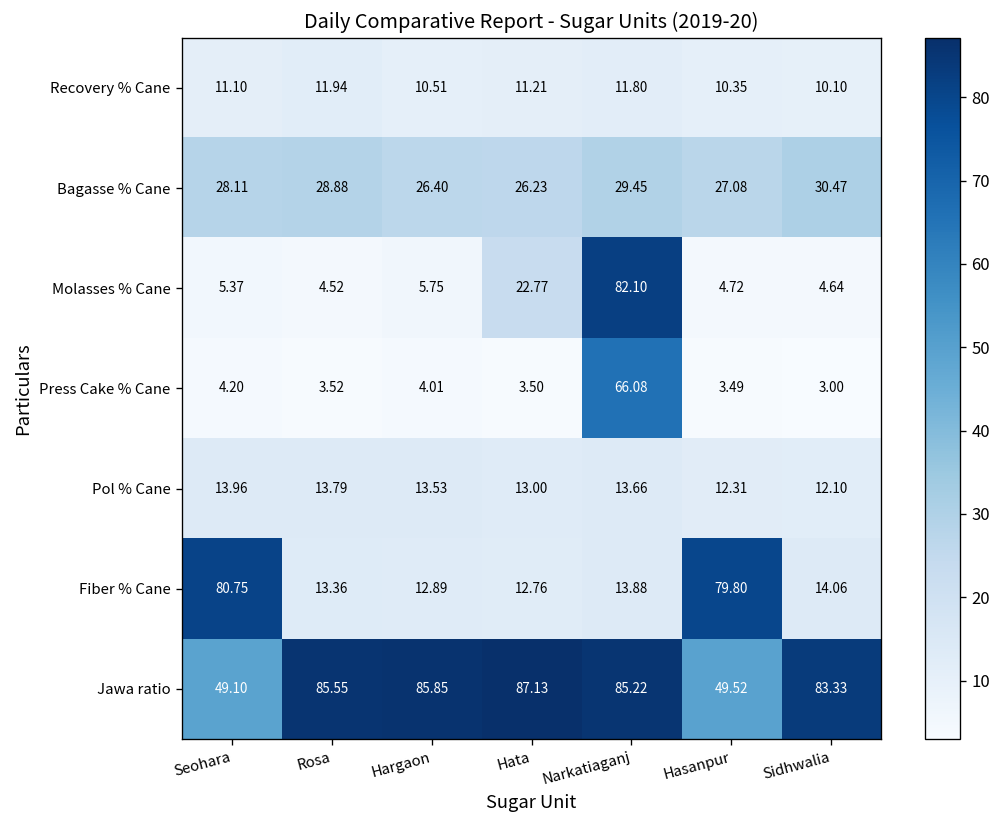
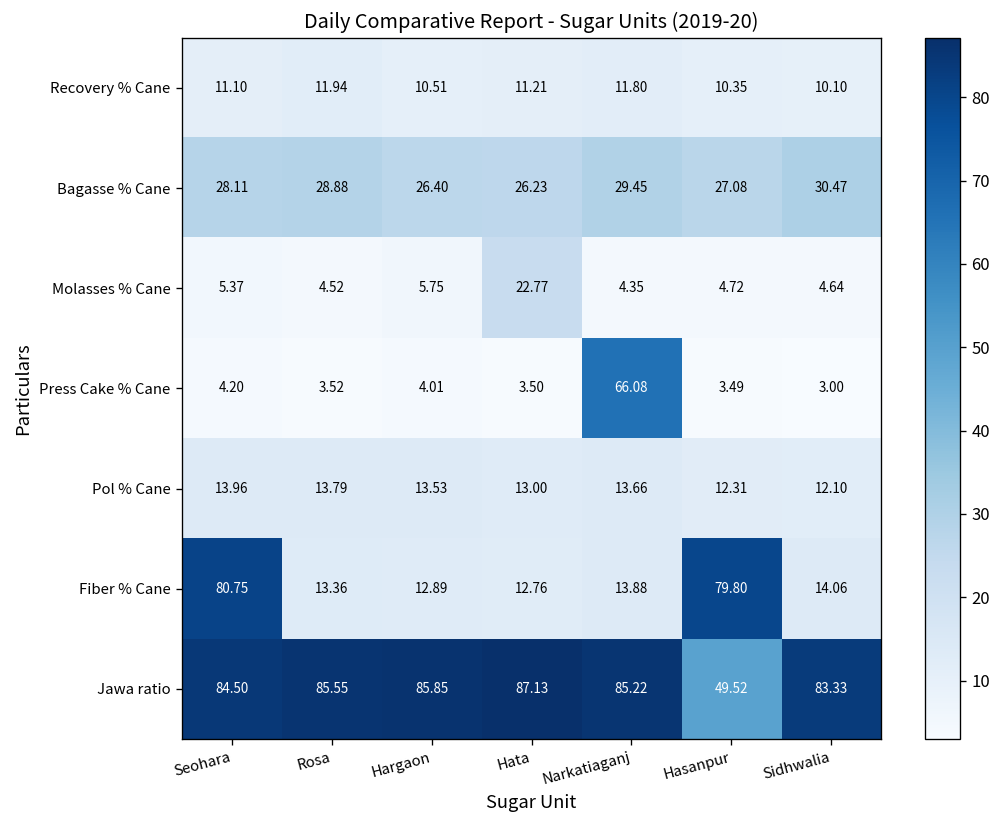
  {
    "Recovery % Cane": {
      "Seohara": 11.10,
      "Rosa": 11.94,
      "Hargaon": 10.51,
      "Hata": 11.21,
      "Narkatiaganj": 11.80,
      "Hasanpur": 10.35,
      "Sidhwalia": 10.10
    },
    "Bagasse % Cane": {
      "Seohara": 28.11,
      "Rosa": 28.88,
      "Hargaon": 26.40,
      "Hata": 26.23,
      "Narkatiaganj": 29.45,
      "Hasanpur": 27.08,
      "Sidhwalia": 30.47
    },
    "Molasses % Cane": {
      "Seohara": 5.37,
      "Rosa": 4.52,
      "Hargaon": 5.75,
      "Hata": 22.77,
-     "Narkatiaganj": 82.10,
+     "Narkatiaganj": 4.35,
      "Hasanpur": 4.72,
      "Sidhwalia": 4.64
    },
    "Press Cake % Cane": {
      "Seohara": 4.20,
      "Rosa": 3.52,
      "Hargaon": 4.01,
      "Hata": 3.50,
      "Narkatiaganj": 66.08,
      "Hasanpur": 3.49,
      "Sidhwalia": 3.00
    },
    "Pol % Cane": {
      "Seohara": 13.96,
      "Rosa": 13.79,
      "Hargaon": 13.53,
      "Hata": 13.00,
      "Narkatiaganj": 13.66,
      "Hasanpur": 12.31,
      "Sidhwalia": 12.10
    },
    "Fiber % Cane": {
      "Seohara": 80.75,
      "Rosa": 13.36,
      "Hargaon": 12.89,
      "Hata": 12.76,
      "Narkatiaganj": 13.88,
      "Hasanpur": 79.80,
      "Sidhwalia": 14.06
    },
    "Jawa ratio": {
-     "Seohara": 49.10,
+     "Seohara": 84.50,
      "Rosa": 85.55,
      "Hargaon": 85.85,
      "Hata": 87.13,
      "Narkatiaganj": 85.22,
      "Hasanpur": 49.52,
      "Sidhwalia": 83.33
    }
  }
